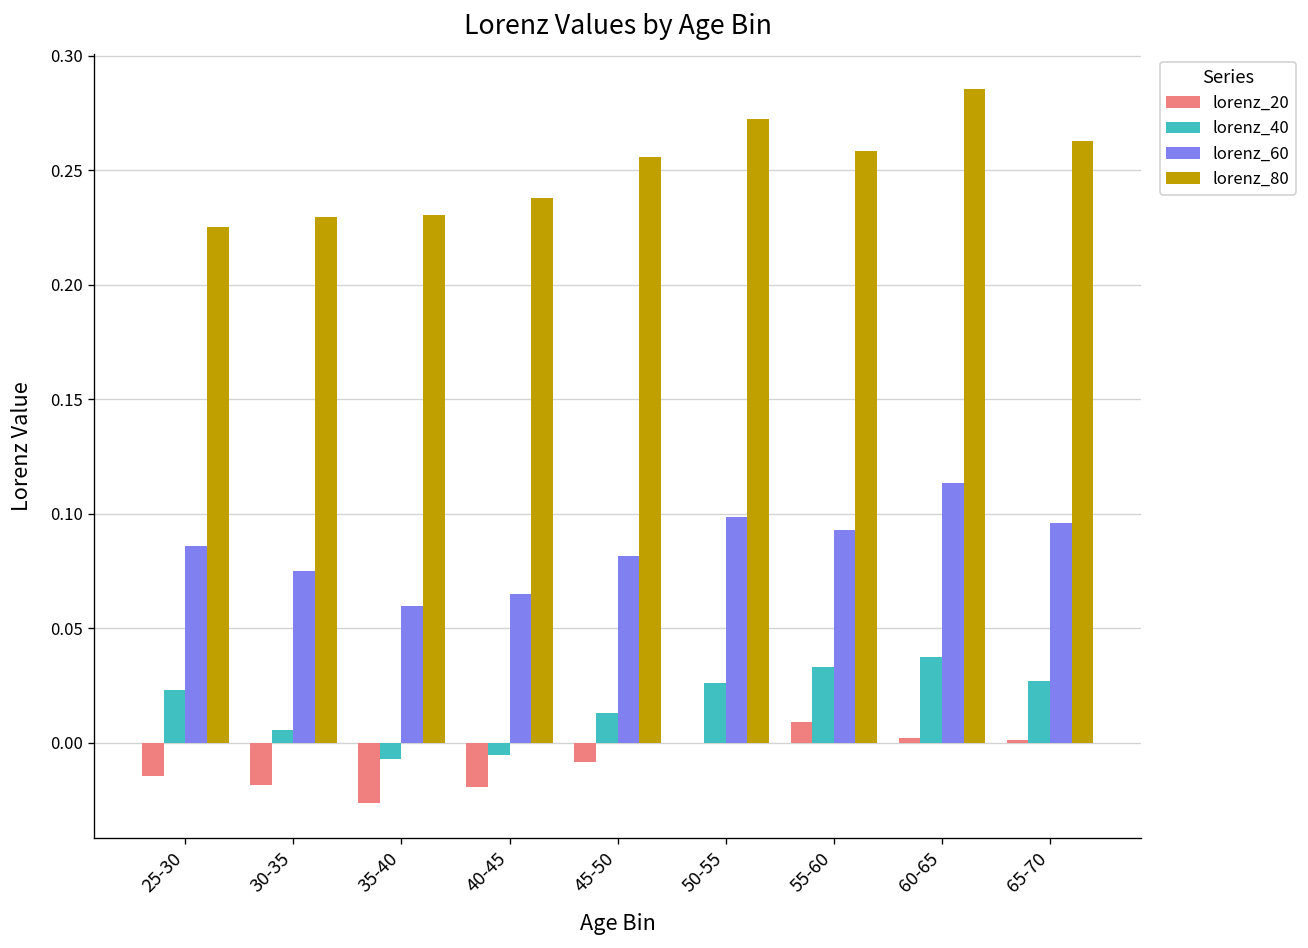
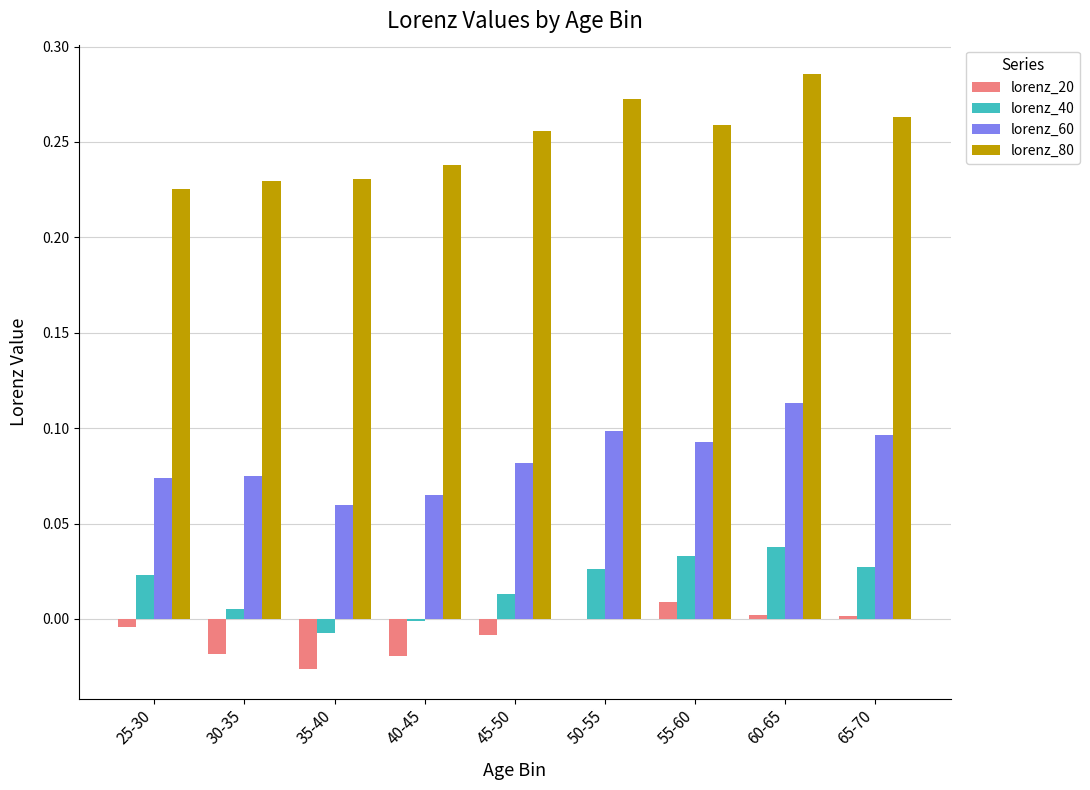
  {
    "lorenz_20": {
-     "25-30": -0.015,
+     "25-30": -0.004,
      "30-35": -0.019,
      "35-40": -0.026,
      "40-45": -0.020,
      "45-50": -0.009,
      "55-60": 0.009,
      "60-65": 0.002,
      "65-70": 0.001
    },
    "lorenz_40": {
      "25-30": 0.023,
      "30-35": 0.005,
      "35-40": -0.007,
-     "40-45": -0.006,
+     "40-45": -0.001,
      "45-50": 0.013,
      "50-55": 0.026,
      "55-60": 0.033,
      "60-65": 0.038,
      "65-70": 0.027
    },
    "lorenz_60": {
-     "25-30": 0.086,
+     "25-30": 0.074,
      "30-35": 0.075,
      "35-40": 0.060,
      "40-45": 0.065,
      "45-50": 0.082,
      "50-55": 0.098,
      "55-60": 0.093,
      "60-65": 0.113,
      "65-70": 0.096
    },
    "lorenz_80": {
      "25-30": 0.225,
      "30-35": 0.230,
      "35-40": 0.231,
      "40-45": 0.238,
      "45-50": 0.256,
      "50-55": 0.273,
      "55-60": 0.259,
      "60-65": 0.285,
      "65-70": 0.263
    }
  }
